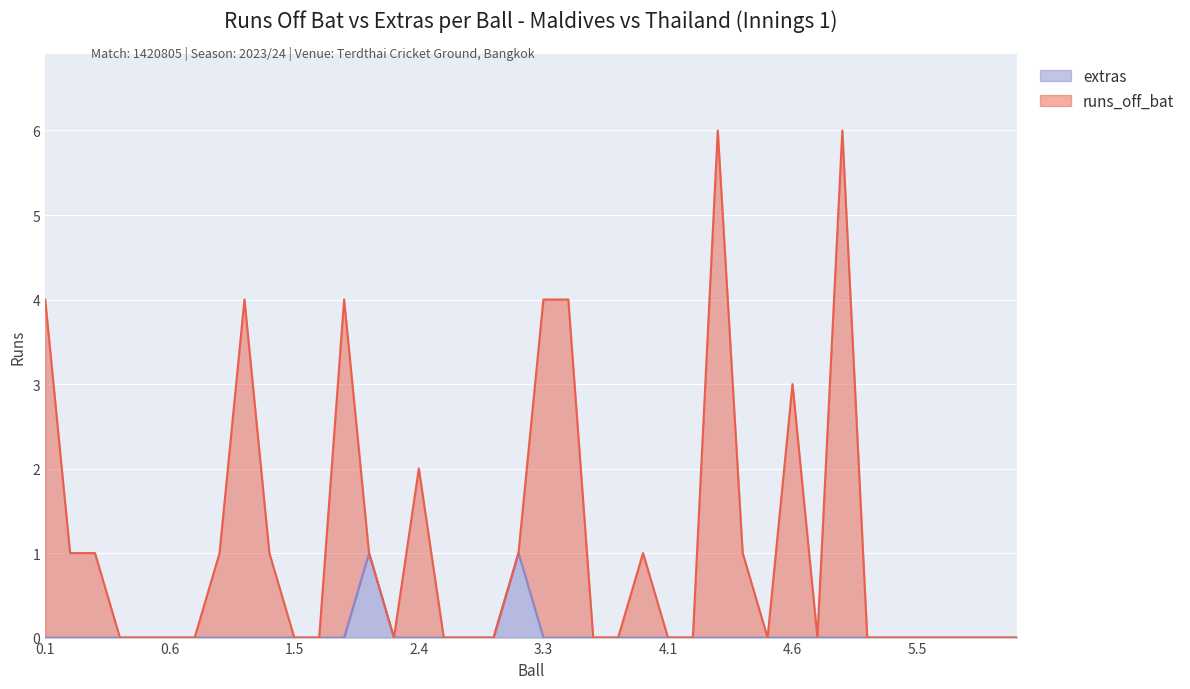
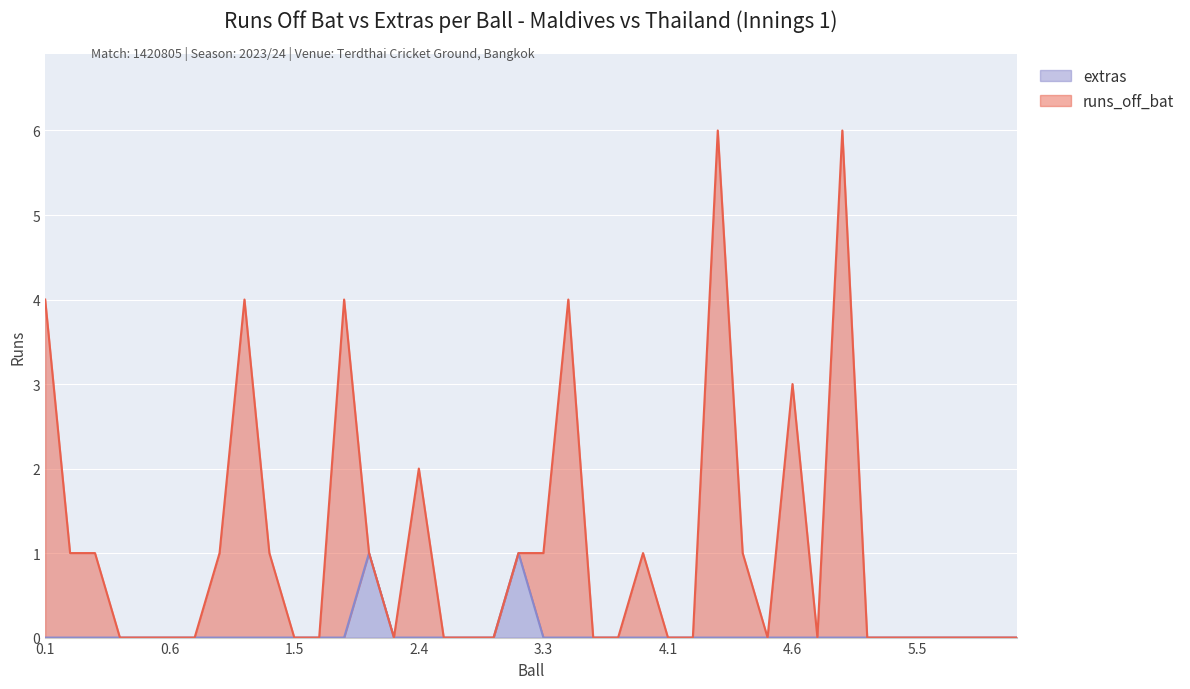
  {
    "extras": {
      "0.1": 0,
      "2.4": 0,
      "3.3": 0,
      "4.6": 0
    },
    "runs_off_bat": {
      "0.1": 4,
      "2.4": 2,
-     "3.3": 4,
+     "3.3": 1,
      "4.6": 3
    }
  }
